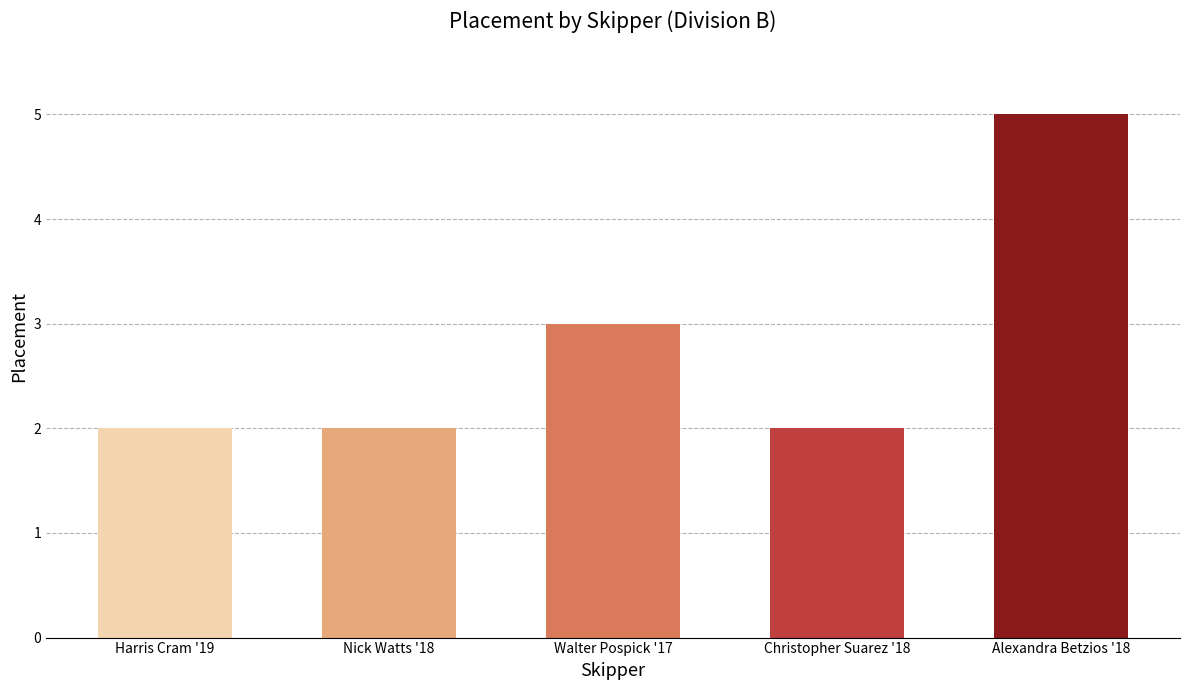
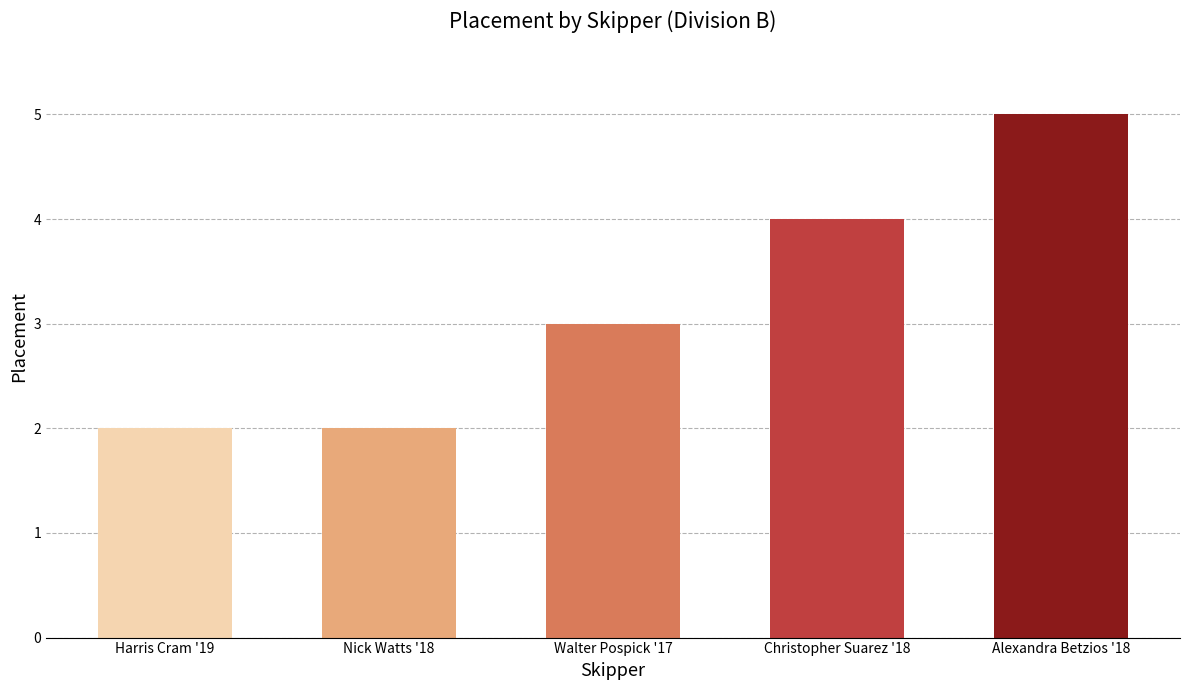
  {
    "Harris Cram '19": 2,
    "Nick Watts '18": 2,
    "Walter Pospick '17": 3,
-   "Christopher Suarez '18": 2,
+   "Christopher Suarez '18": 4,
    "Alexandra Betzios '18": 5
  }
